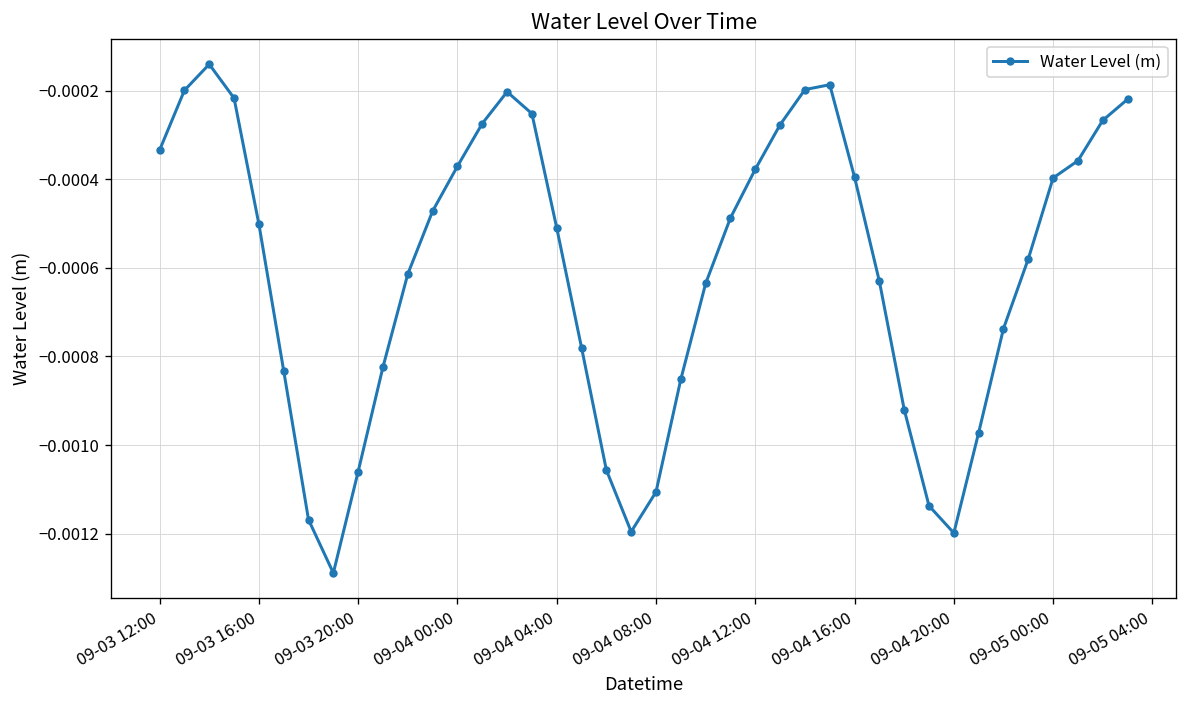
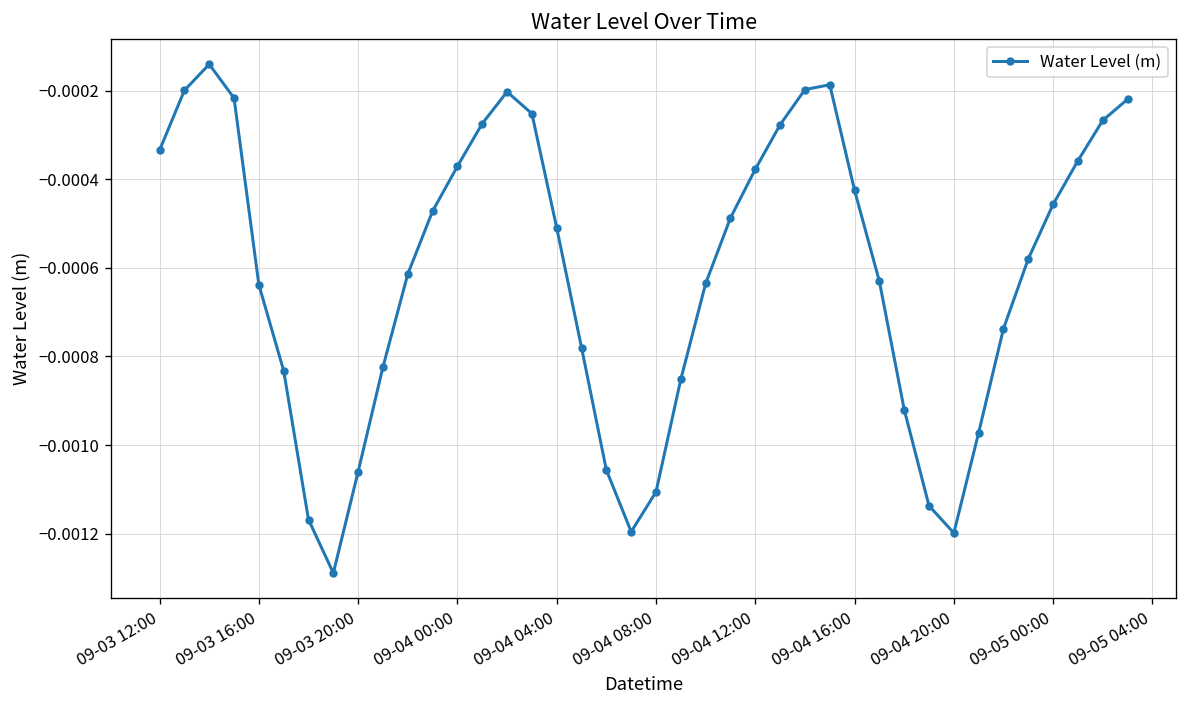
  {
    "09-03 12:00": -0.00033,
-   "09-03 16:00": -0.00050,
+   "09-03 16:00": -0.00064,
    "09-03 20:00": -0.00106,
    "09-04 00:00": -0.00037,
    "09-04 04:00": -0.00051,
    "09-04 08:00": -0.00111,
    "09-04 12:00": -0.00038,
-   "09-04 16:00": -0.00040,
+   "09-04 16:00": -0.00042,
    "09-04 20:00": -0.00120,
-   "09-05 00:00": -0.00040
+   "09-05 00:00": -0.00046
  }
